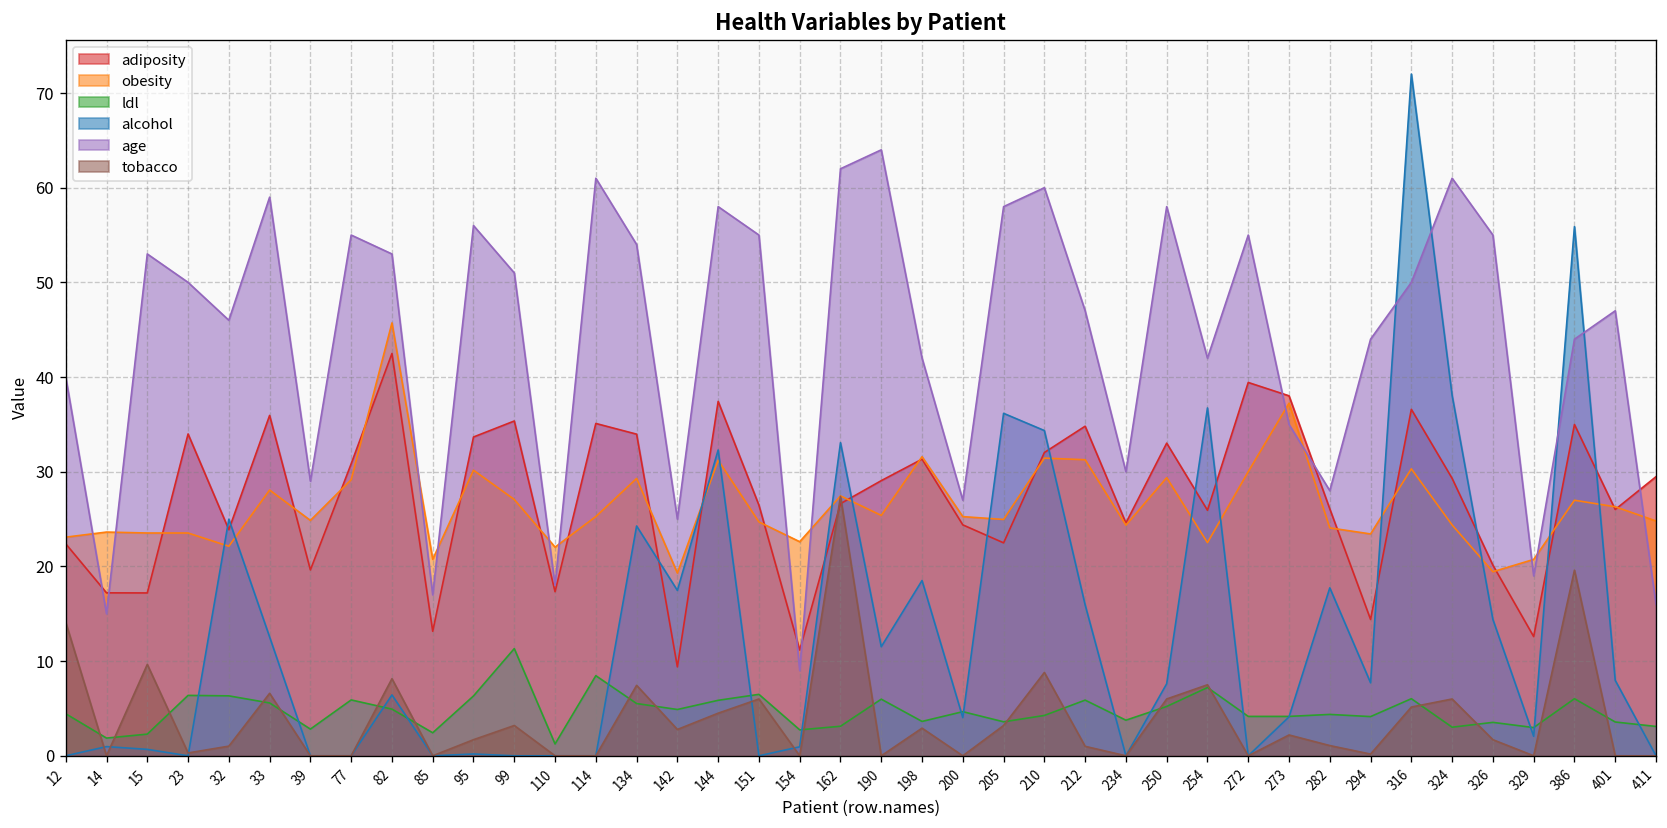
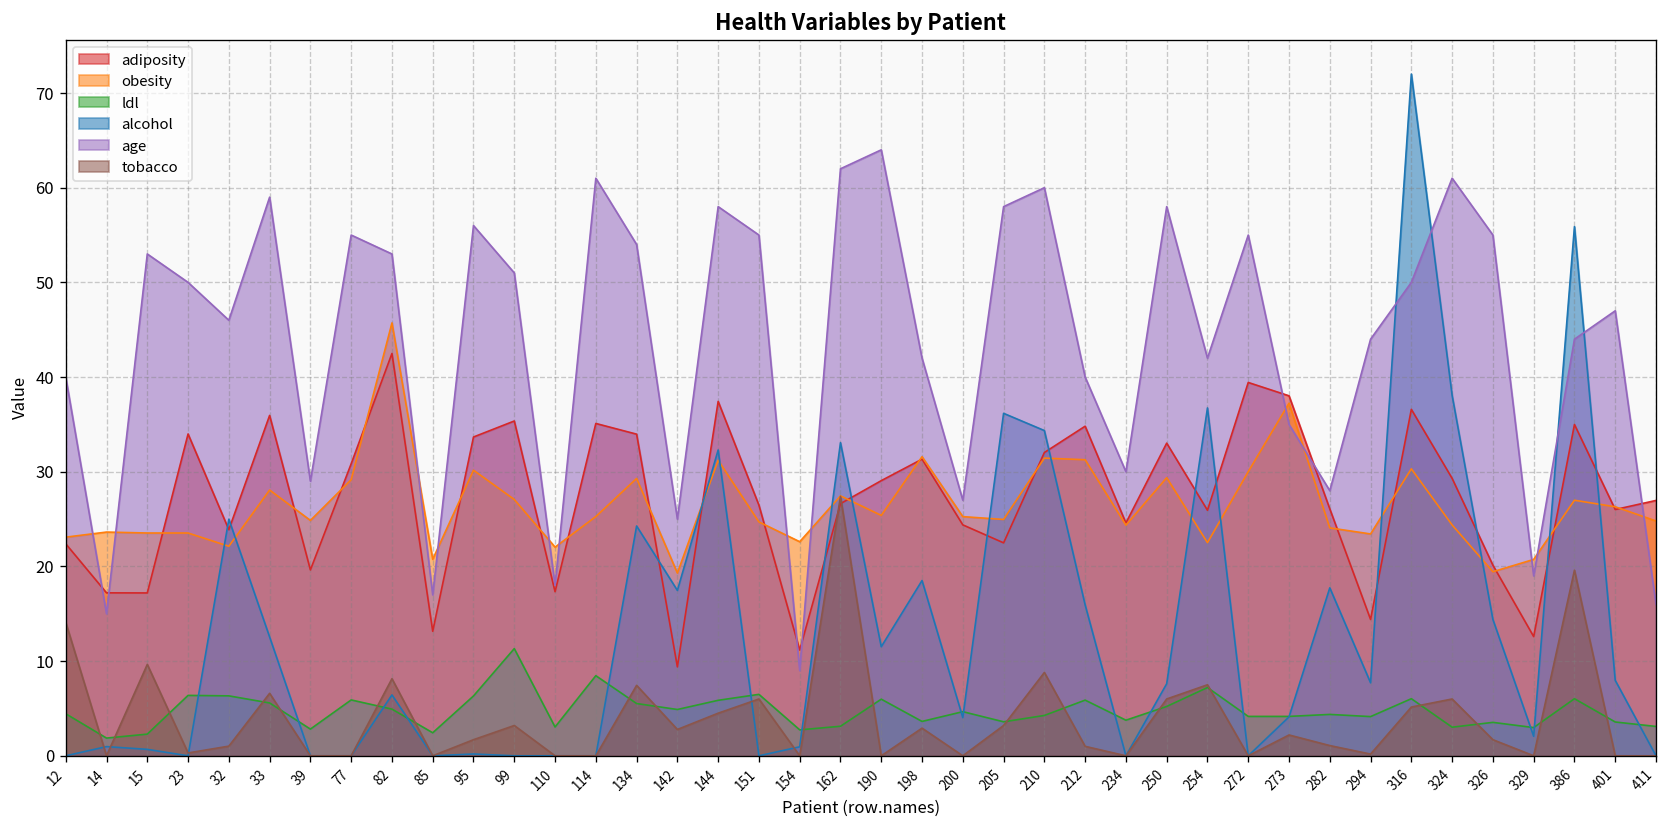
  {
    "adiposity": {
      "12": 22,
      "14": 17,
      "15": 17,
      "23": 34,
      "32": 24,
      "33": 36,
      "39": 20,
      "77": 31,
      "82": 42,
      "85": 13,
      "95": 34,
      "99": 35,
      "110": 17,
      "114": 35,
      "134": 34,
      "142": 9,
      "144": 37,
      "151": 26,
      "154": 11,
      "162": 27,
      "190": 29,
      "200": 24,
      "205": 22,
      "210": 32,
      "212": 35,
      "250": 33,
      "254": 26,
      "272": 39,
      "273": 38,
      "282": 26,
      "294": 14,
      "316": 37,
      "324": 29,
      "326": 20,
      "329": 13,
      "386": 35,
-     "411": 29
+     "411": 27
    },
    "ldl": {
      "12": 4,
      "14": 2,
      "15": 2,
      "23": 6,
      "32": 6,
      "33": 6,
      "39": 3,
      "77": 6,
      "82": 5,
      "85": 2,
      "95": 6,
      "99": 11,
-     "110": 1,
+     "110": 3,
      "114": 8,
      "134": 6,
      "142": 5,
      "144": 6,
      "151": 6,
      "154": 3,
      "162": 3,
      "190": 6,
      "198": 4,
      "200": 5,
      "205": 4,
      "210": 4,
      "212": 6,
      "234": 4,
      "250": 5,
      "272": 4,
      "282": 4,
      "294": 4,
      "316": 6,
      "324": 3,
      "326": 4,
      "329": 3,
      "386": 6,
      "401": 4,
      "411": 3
    },
    "age": {
      "12": 40,
      "14": 15,
      "15": 53,
      "23": 50,
      "32": 46,
      "33": 59,
      "39": 29,
      "77": 55,
      "82": 53,
      "85": 17,
      "95": 56,
      "99": 51,
      "110": 18,
      "114": 61,
      "134": 54,
      "142": 25,
      "144": 58,
      "151": 55,
      "154": 9,
      "162": 62,
      "190": 64,
      "198": 42,
      "200": 27,
      "205": 58,
      "210": 60,
-     "212": 47,
+     "212": 40,
      "234": 30,
      "250": 58,
      "254": 42,
      "272": 55,
      "273": 35,
      "282": 28,
      "294": 44,
      "316": 50,
      "324": 61,
      "326": 55,
      "329": 19,
      "386": 44,
      "401": 47,
      "411": 16
    }
  }
